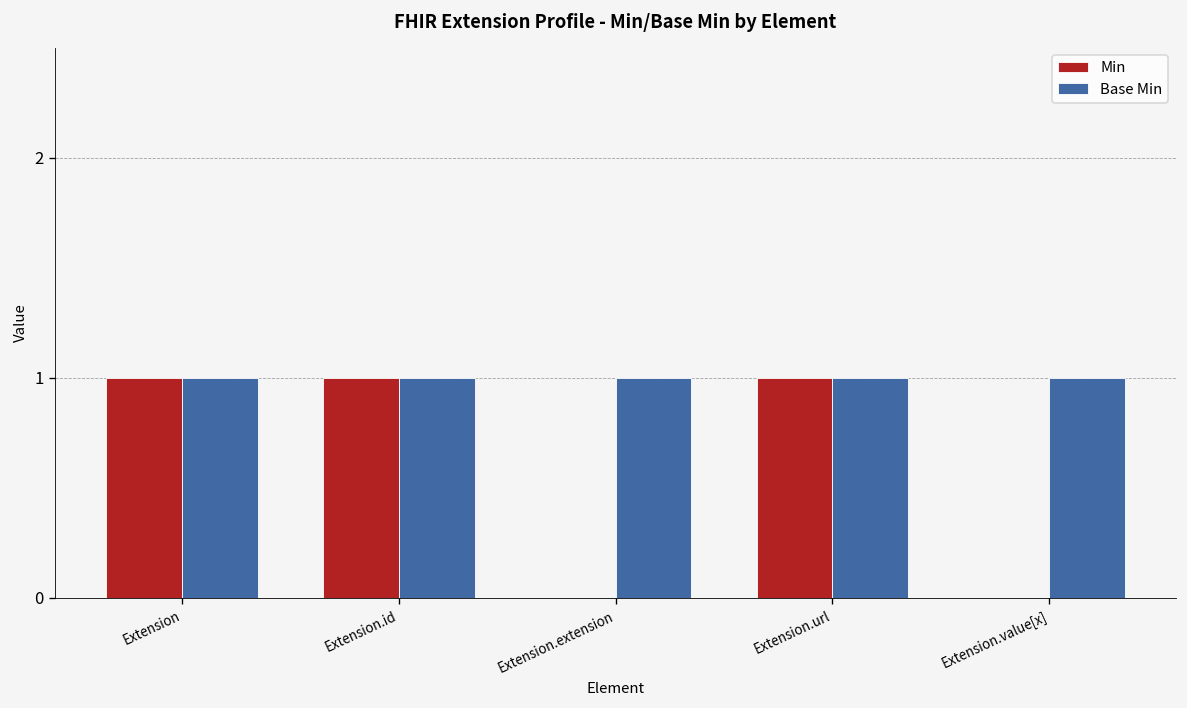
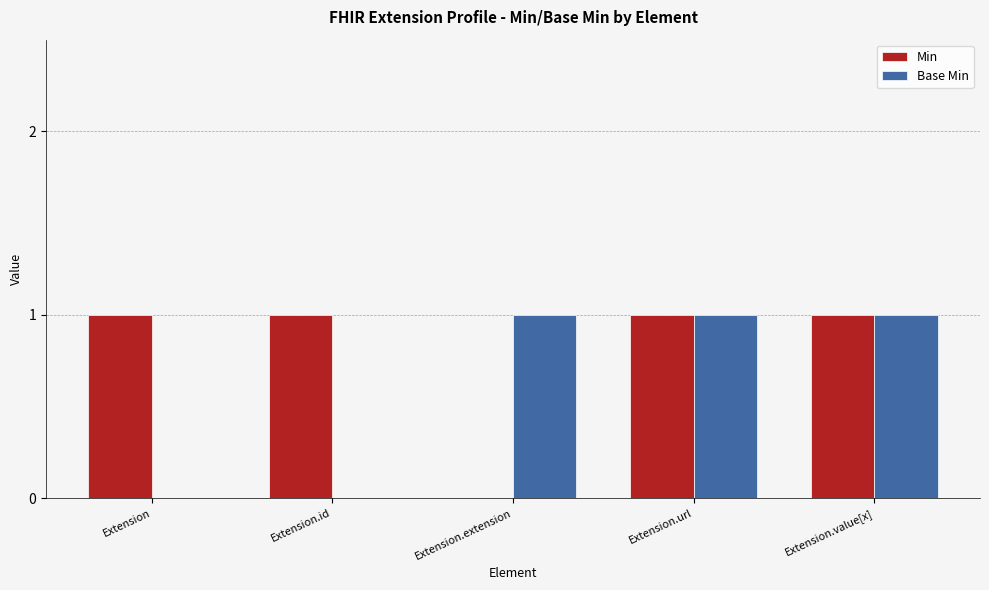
  {
    "Min": {
      "Extension": 1,
      "Extension.id": 1,
      "Extension.extension": 0,
      "Extension.url": 1,
-     "Extension.value[x]": 0
+     "Extension.value[x]": 1
    },
    "Base Min": {
-     "Extension": 1,
-     "Extension.id": 1,
+     "Extension": 0,
+     "Extension.id": 0,
      "Extension.extension": 1,
      "Extension.url": 1,
      "Extension.value[x]": 1
    }
  }
